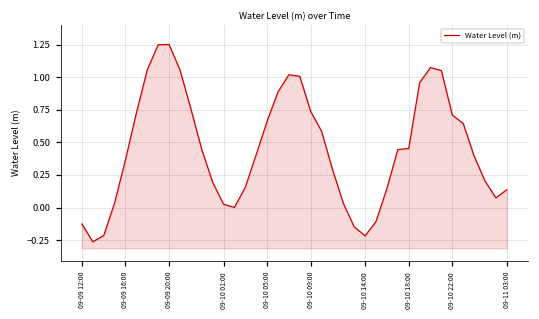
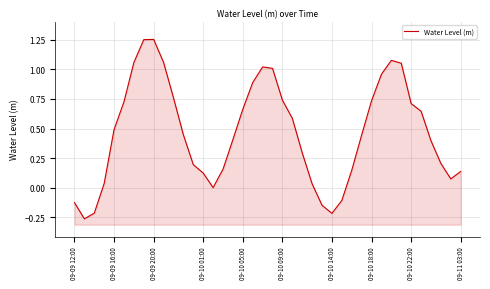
  {
    "09-09 12:00": -0.13,
-   "09-09 16:00": 0.37,
+   "09-09 16:00": 0.49,
    "09-09 20:00": 1.25,
-   "09-10 01:00": 0.03,
+   "09-10 01:00": 0.12,
    "09-10 05:00": 0.66,
    "09-10 09:00": 0.74,
    "09-10 14:00": -0.22,
-   "09-10 18:00": 0.45,
+   "09-10 18:00": 0.73,
    "09-10 22:00": 0.71,
    "09-11 03:00": 0.14
  }
